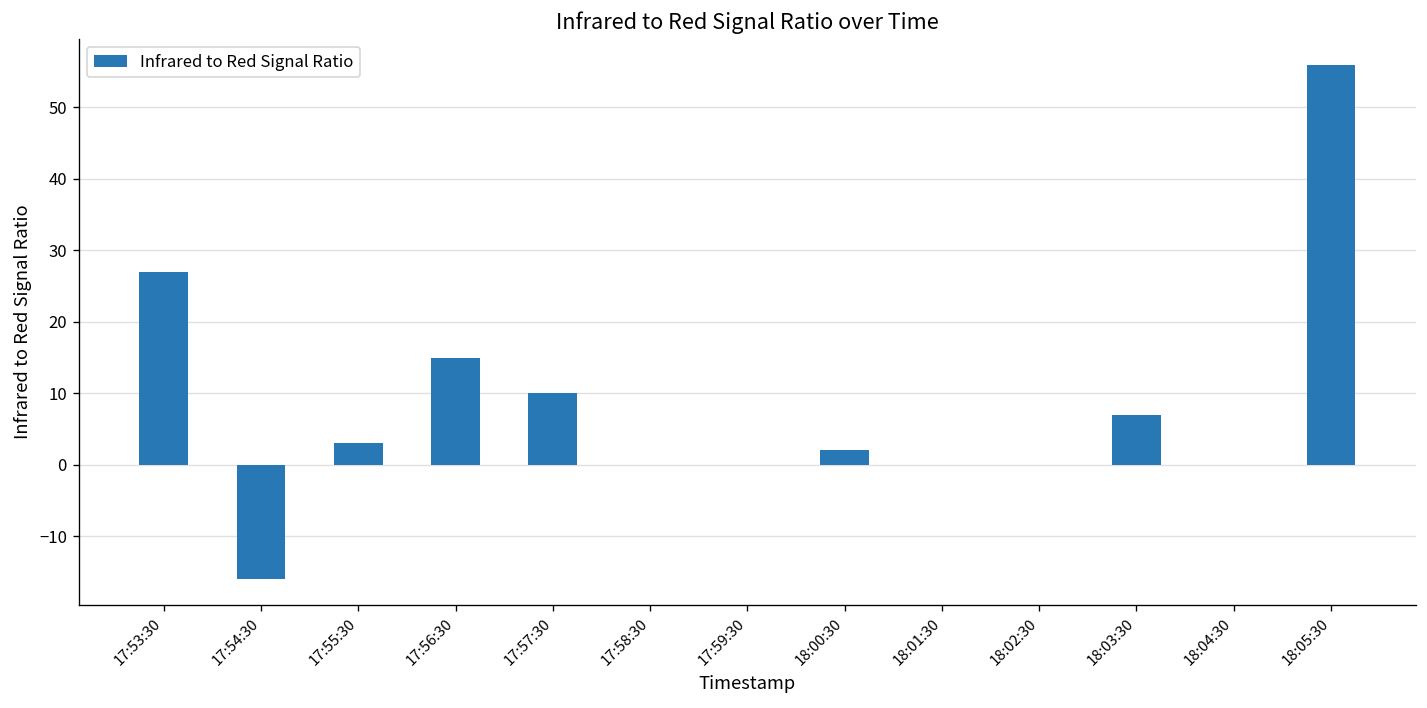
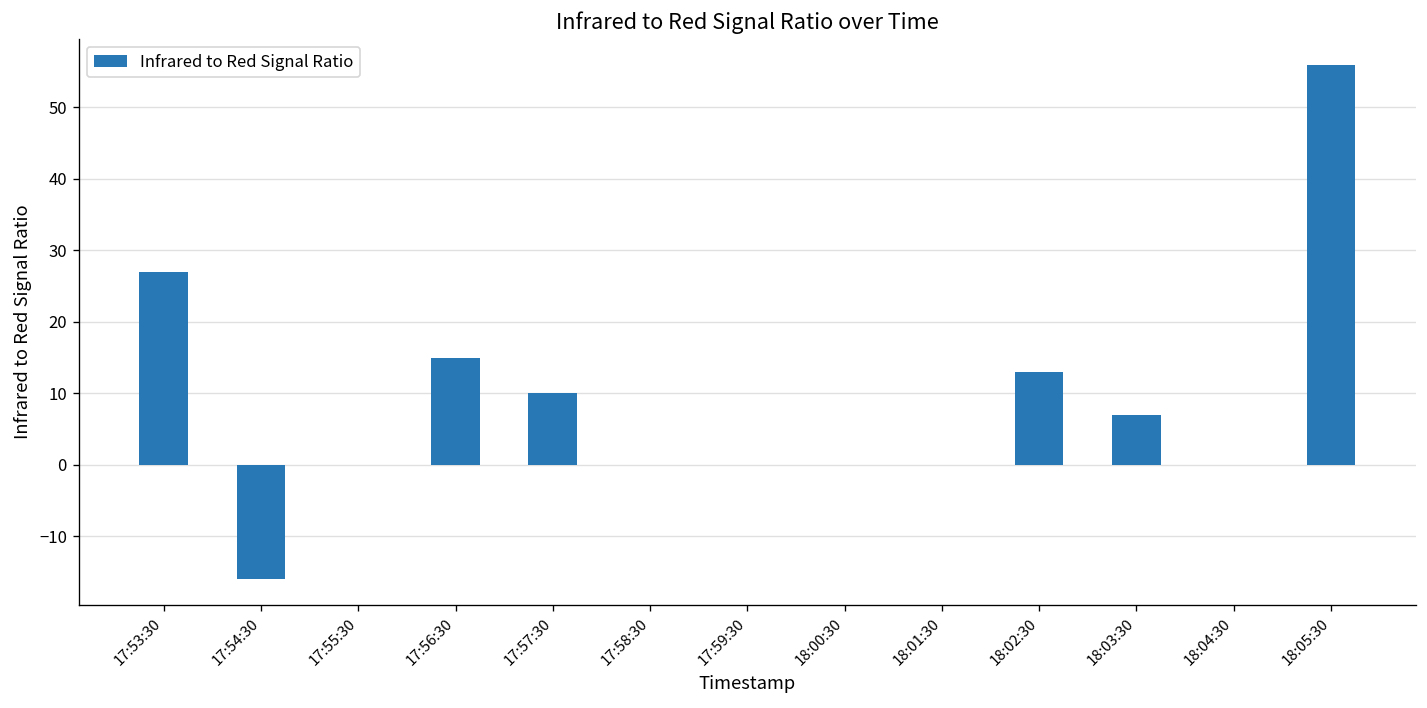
  {
    "17:53:30": 27,
    "17:54:30": -16,
-   "17:55:30": 3,
+   "17:55:30": 0,
    "17:56:30": 15,
    "17:57:30": 10,
    "17:58:30": 0,
    "17:59:30": 0,
-   "18:00:30": 2,
+   "18:00:30": 0,
    "18:01:30": 0,
-   "18:02:30": 0,
+   "18:02:30": 13,
    "18:03:30": 7,
    "18:04:30": 0,
    "18:05:30": 56
  }
